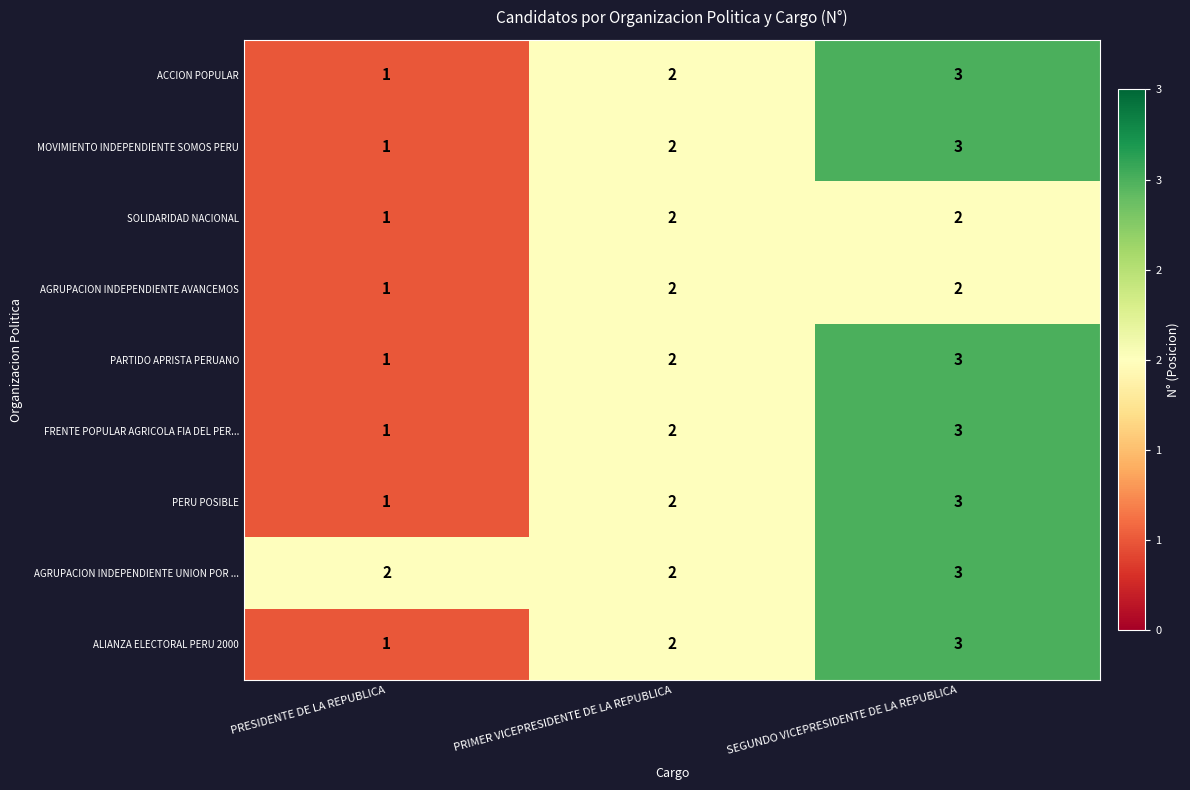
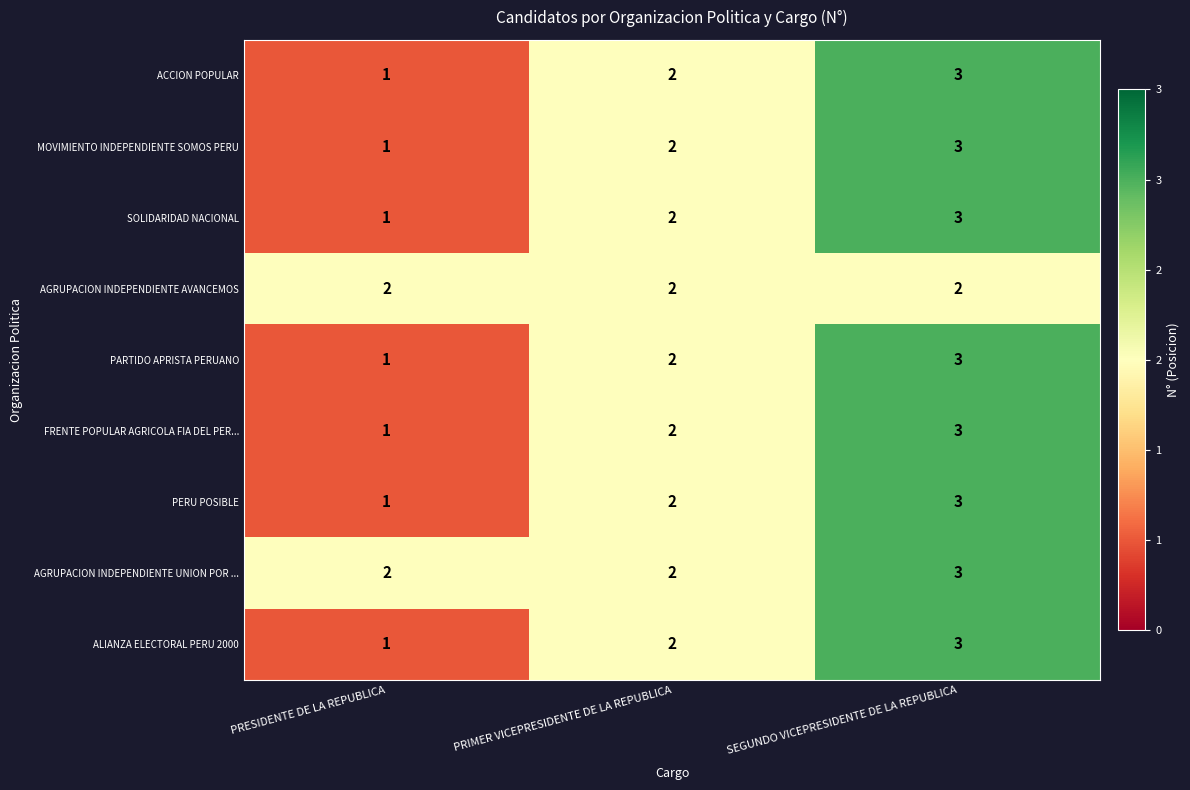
  {
    "ACCION POPULAR": {
      "PRESIDENTE DE LA REPUBLICA": 1,
      "PRIMER VICEPRESIDENTE DE LA REPUBLICA": 2,
      "SEGUNDO VICEPRESIDENTE DE LA REPUBLICA": 3
    },
    "MOVIMIENTO INDEPENDIENTE SOMOS PERU": {
      "PRESIDENTE DE LA REPUBLICA": 1,
      "PRIMER VICEPRESIDENTE DE LA REPUBLICA": 2,
      "SEGUNDO VICEPRESIDENTE DE LA REPUBLICA": 3
    },
    "SOLIDARIDAD NACIONAL": {
      "PRESIDENTE DE LA REPUBLICA": 1,
      "PRIMER VICEPRESIDENTE DE LA REPUBLICA": 2,
-     "SEGUNDO VICEPRESIDENTE DE LA REPUBLICA": 2
+     "SEGUNDO VICEPRESIDENTE DE LA REPUBLICA": 3
    },
    "AGRUPACION INDEPENDIENTE AVANCEMOS": {
-     "PRESIDENTE DE LA REPUBLICA": 1,
+     "PRESIDENTE DE LA REPUBLICA": 2,
      "PRIMER VICEPRESIDENTE DE LA REPUBLICA": 2,
      "SEGUNDO VICEPRESIDENTE DE LA REPUBLICA": 2
    },
    "PARTIDO APRISTA PERUANO": {
      "PRESIDENTE DE LA REPUBLICA": 1,
      "PRIMER VICEPRESIDENTE DE LA REPUBLICA": 2,
      "SEGUNDO VICEPRESIDENTE DE LA REPUBLICA": 3
    },
    "FRENTE POPULAR AGRICOLA FIA DEL PER...": {
      "PRESIDENTE DE LA REPUBLICA": 1,
      "PRIMER VICEPRESIDENTE DE LA REPUBLICA": 2,
      "SEGUNDO VICEPRESIDENTE DE LA REPUBLICA": 3
    },
    "PERU POSIBLE": {
      "PRESIDENTE DE LA REPUBLICA": 1,
      "PRIMER VICEPRESIDENTE DE LA REPUBLICA": 2,
      "SEGUNDO VICEPRESIDENTE DE LA REPUBLICA": 3
    },
    "AGRUPACION INDEPENDIENTE UNION POR ...": {
      "PRESIDENTE DE LA REPUBLICA": 2,
      "PRIMER VICEPRESIDENTE DE LA REPUBLICA": 2,
      "SEGUNDO VICEPRESIDENTE DE LA REPUBLICA": 3
    },
    "ALIANZA ELECTORAL PERU 2000": {
      "PRESIDENTE DE LA REPUBLICA": 1,
      "PRIMER VICEPRESIDENTE DE LA REPUBLICA": 2,
      "SEGUNDO VICEPRESIDENTE DE LA REPUBLICA": 3
    }
  }
